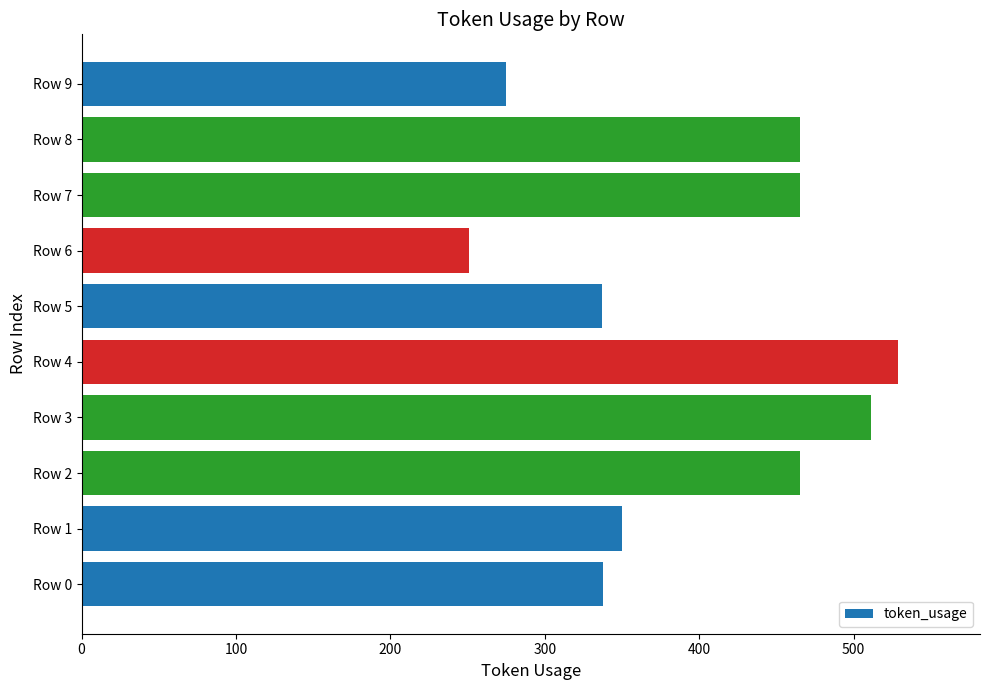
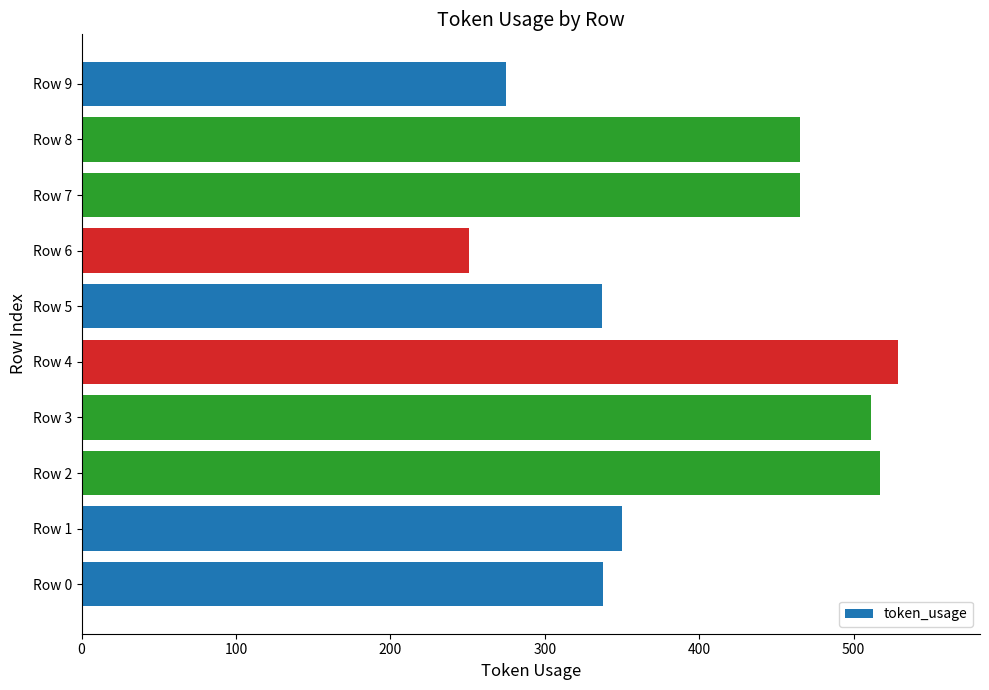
  {
    "Row 9": 275,
    "Row 8": 465,
    "Row 7": 465,
    "Row 6": 251,
    "Row 5": 337,
    "Row 4": 529,
    "Row 3": 511,
-   "Row 2": 465,
+   "Row 2": 517,
    "Row 1": 350,
    "Row 0": 338
  }
